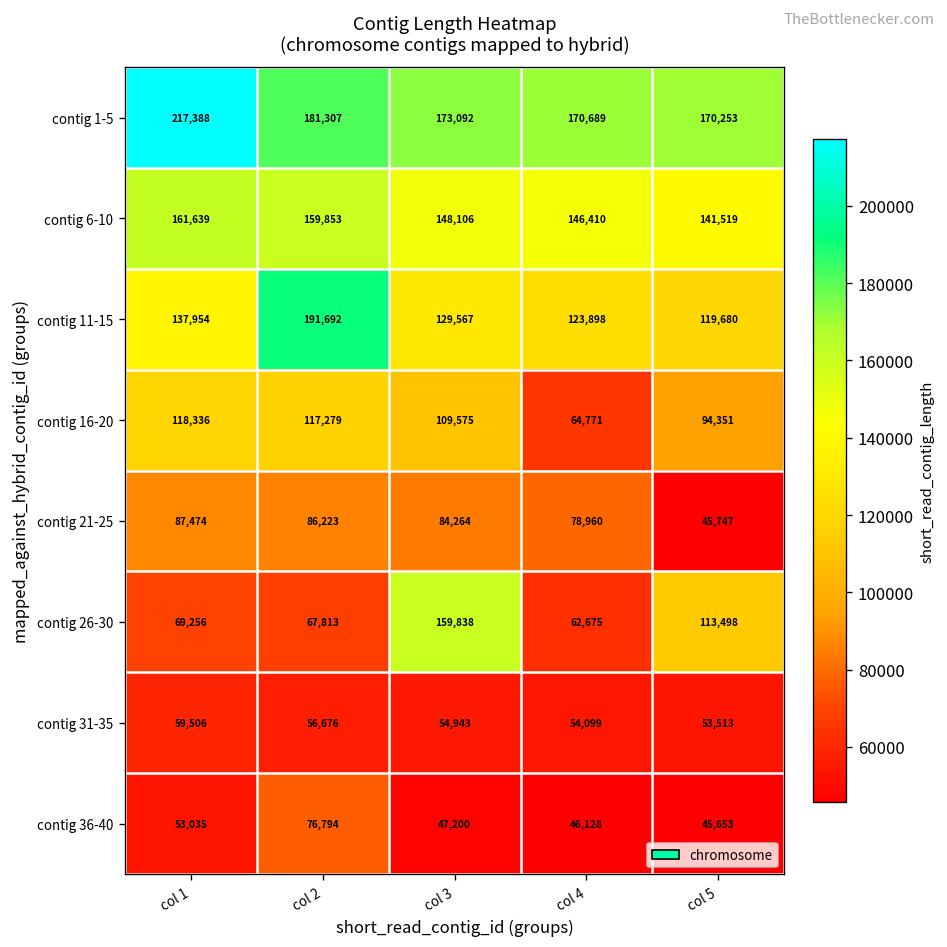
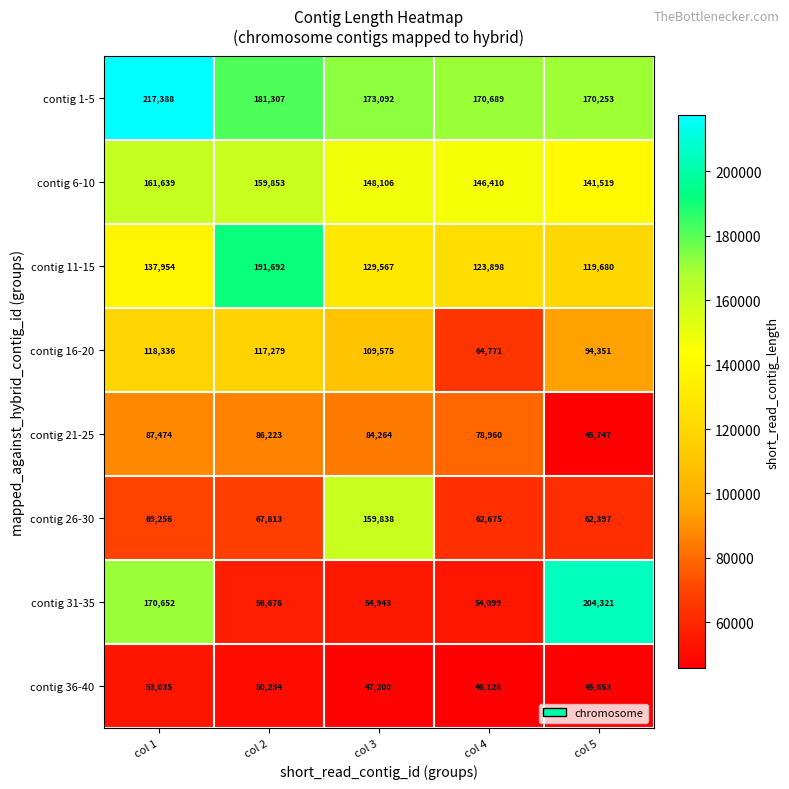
  {
    "contig 1-5": {
      "col 1": "217,388",
      "col 2": "181,307",
      "col 3": "173,092",
      "col 4": "170,689",
      "col 5": "170,253"
    },
    "contig 6-10": {
      "col 1": "161,639",
      "col 2": "159,853",
      "col 3": "148,106",
      "col 4": "146,410",
      "col 5": "141,519"
    },
    "contig 11-15": {
      "col 1": "137,954",
      "col 2": "191,692",
      "col 3": "129,567",
      "col 4": "123,898",
      "col 5": "119,680"
    },
    "contig 16-20": {
      "col 1": "118,336",
      "col 2": "117,279",
      "col 3": "109,575",
      "col 4": "64,771",
      "col 5": "94,351"
    },
    "contig 21-25": {
      "col 1": "87,474",
      "col 2": "86,223",
      "col 3": "84,264",
      "col 4": "78,960",
      "col 5": "45,747"
    },
    "contig 26-30": {
      "col 1": "69,256",
      "col 2": "67,813",
      "col 3": "159,838",
      "col 4": "62,675",
-     "col 5": "113,498"
+     "col 5": "62,397"
    },
    "contig 31-35": {
-     "col 1": "59,506",
+     "col 1": "170,652",
      "col 2": "56,676",
      "col 3": "54,943",
      "col 4": "54,099",
-     "col 5": "53,513"
+     "col 5": "204,321"
    },
    "contig 36-40": {
      "col 1": "53,035",
-     "col 2": "76,794",
+     "col 2": "50,234",
      "col 3": "47,200",
      "col 4": "46,128",
      "col 5": "45,653"
    }
  }
